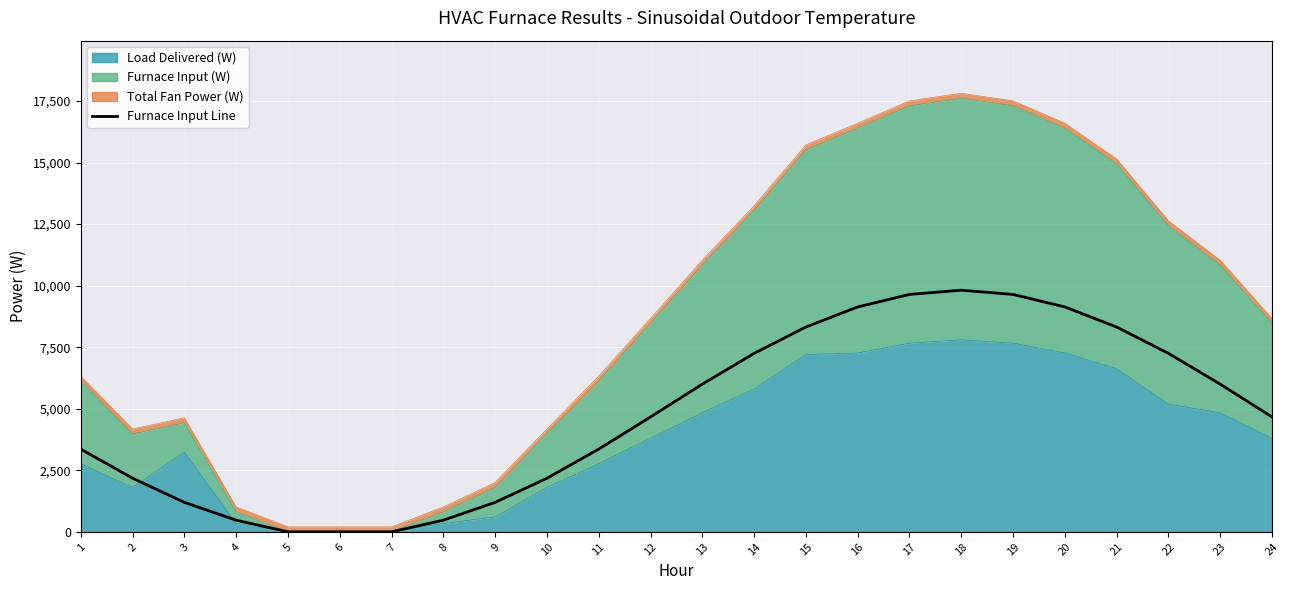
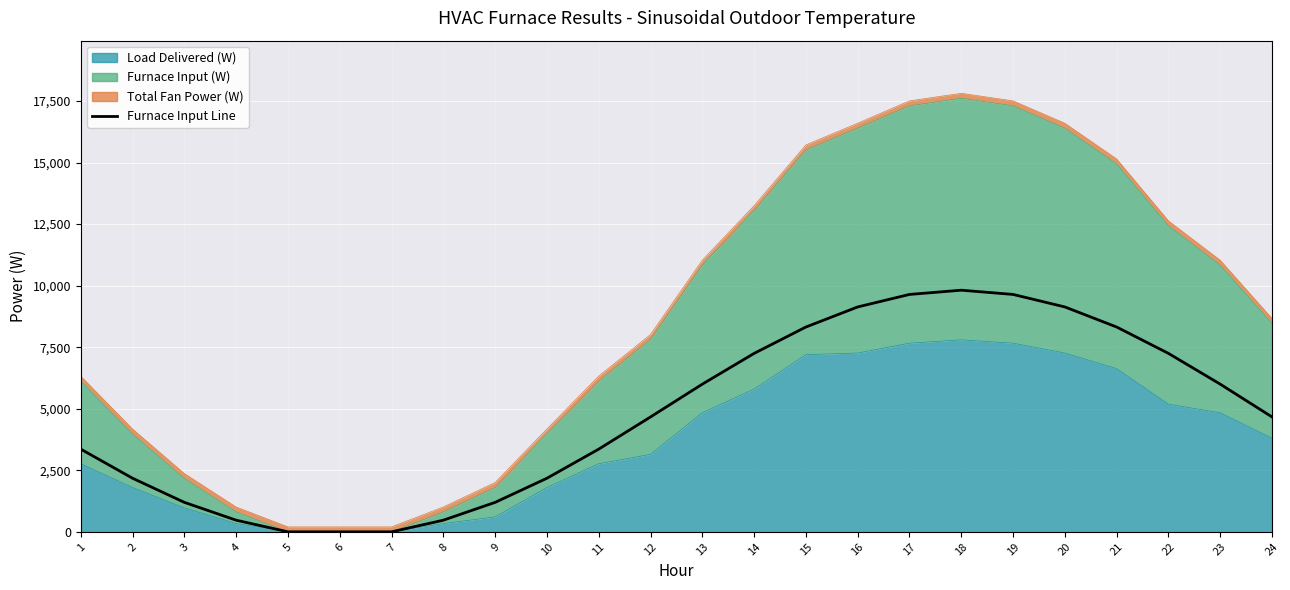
  {
    "Load Delivered (W)": {
      "1": "2,800",
      "2": "1,800",
-     "3": "3,200",
+     "3": "1,000",
      "4": "300",
      "8": "300",
      "9": "600",
      "10": "1,800",
      "11": "2,800",
-     "12": "3,800",
+     "12": "3,100",
      "13": "4,800",
      "14": "5,800",
      "15": "7,200",
      "16": "7,300",
      "17": "7,700",
      "18": "7,800",
      "19": "7,700",
      "20": "7,300",
      "21": "6,600",
      "22": "5,200",
      "23": "4,800",
      "24": "3,800"
    },
    "Furnace Input (W)": {
      "1": "3,400",
      "2": "2,200",
      "3": "1,200",
      "4": "500",
      "8": "500",
      "9": "1,200",
      "10": "2,200",
      "11": "3,400",
      "12": "4,700",
      "13": "6,000",
      "14": "7,200",
      "15": "8,300",
      "16": "9,100",
      "17": "9,600",
      "18": "9,800",
      "19": "9,600",
      "20": "9,100",
      "21": "8,300",
      "22": "7,200",
      "23": "6,000",
      "24": "4,700"
    },
    "Total Fan Power (W)": {
      "1": "200",
      "2": "200",
      "3": "200",
      "4": "200",
      "5": "200",
      "6": "200",
      "7": "200",
      "8": "200",
      "9": "200",
      "10": "200",
      "11": "200",
      "12": "200",
      "13": "200",
      "14": "200",
      "15": "200",
      "16": "200",
      "17": "200",
      "18": "200",
      "19": "200",
      "20": "200",
      "21": "200",
      "22": "200",
      "23": "200",
      "24": "200"
    }
  }
